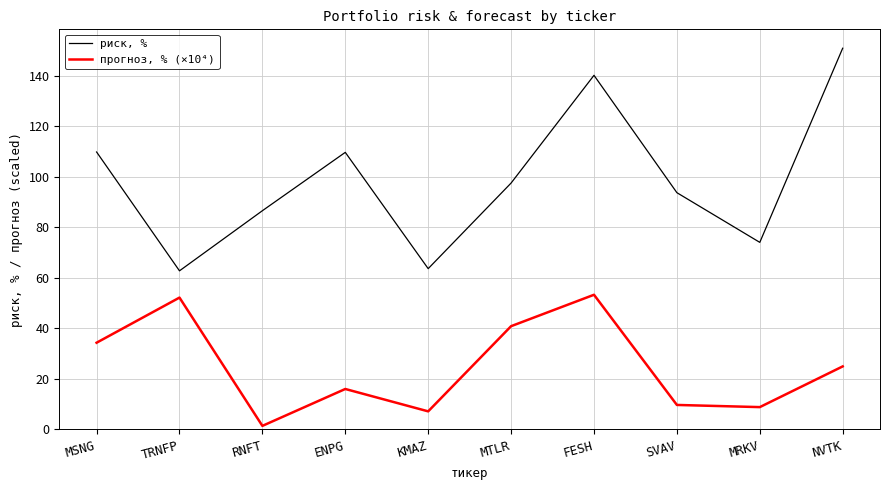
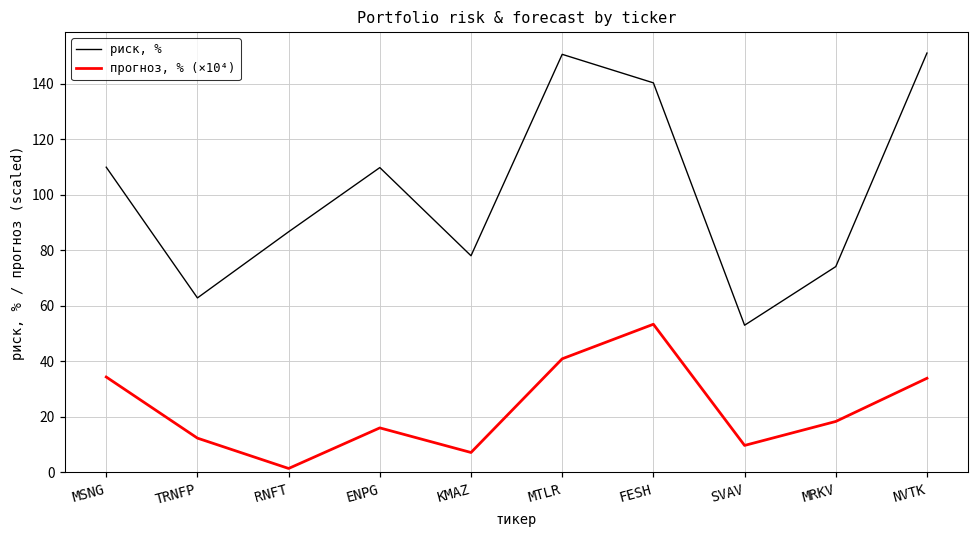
  {
    "риск, %": {
      "MSNG": 110,
      "TRNFP": 63,
      "RNFT": 87,
      "ENPG": 110,
-     "KMAZ": 64,
-     "MTLR": 98,
+     "KMAZ": 78,
+     "MTLR": 151,
      "FESH": 140,
-     "SVAV": 94,
+     "SVAV": 53,
      "MRKV": 74,
      "NVTK": 151
    },
    "прогноз, % (×10⁴)": {
      "MSNG": 34,
-     "TRNFP": 52,
+     "TRNFP": 12,
      "RNFT": 1,
      "ENPG": 16,
      "KMAZ": 7,
      "MTLR": 41,
      "FESH": 53,
      "SVAV": 10,
-     "MRKV": 9,
-     "NVTK": 25
+     "MRKV": 18,
+     "NVTK": 34
    }
  }
